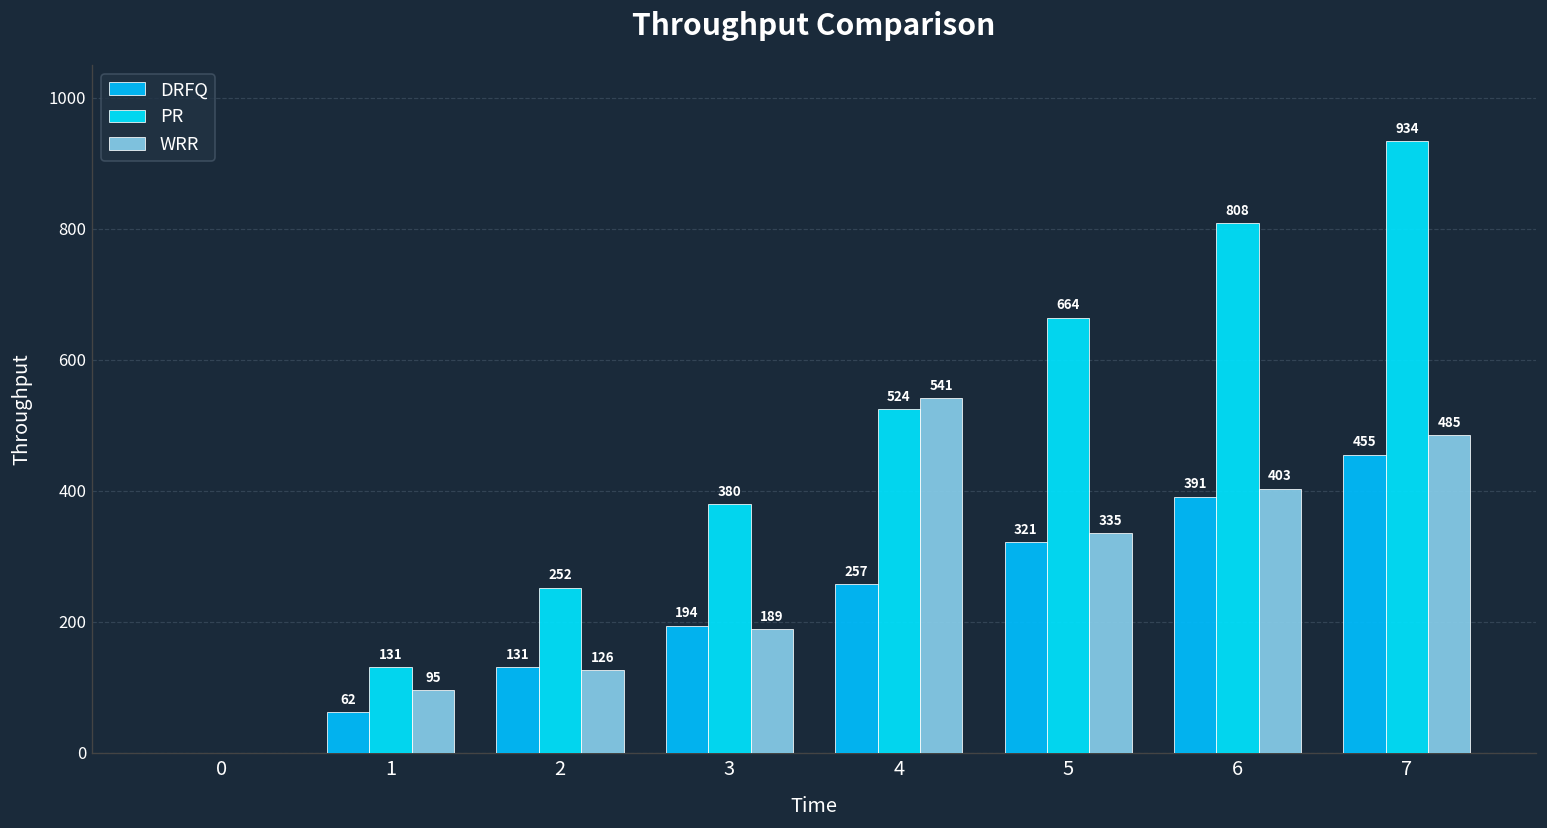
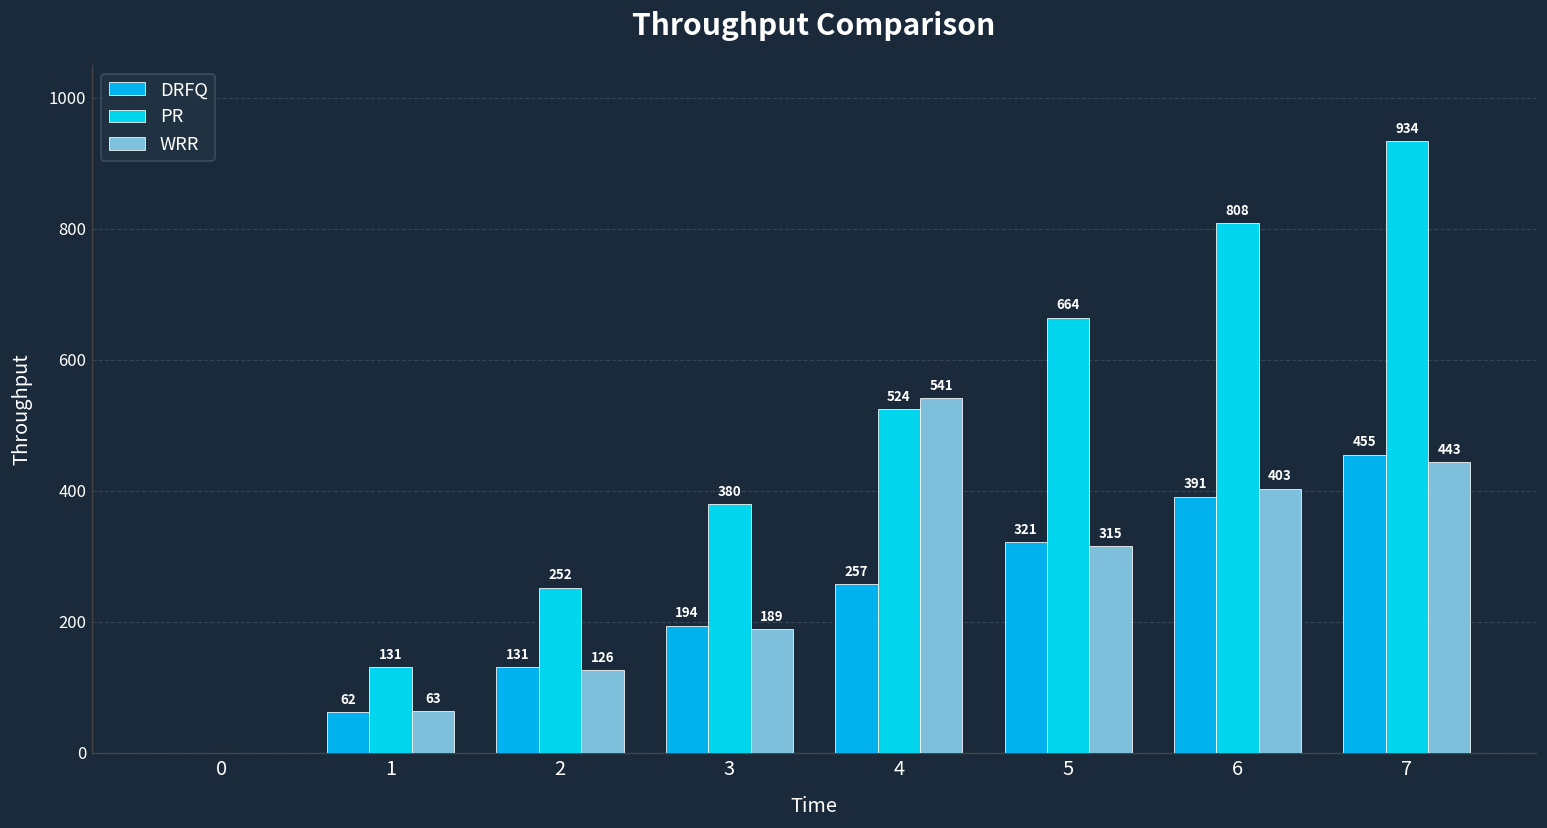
  {
    "WRR": {
-     "1": 95,
+     "1": 63,
      "2": 126,
      "3": 189,
      "4": 541,
-     "5": 335,
+     "5": 315,
      "6": 403,
-     "7": 485
+     "7": 443
    }
  }
